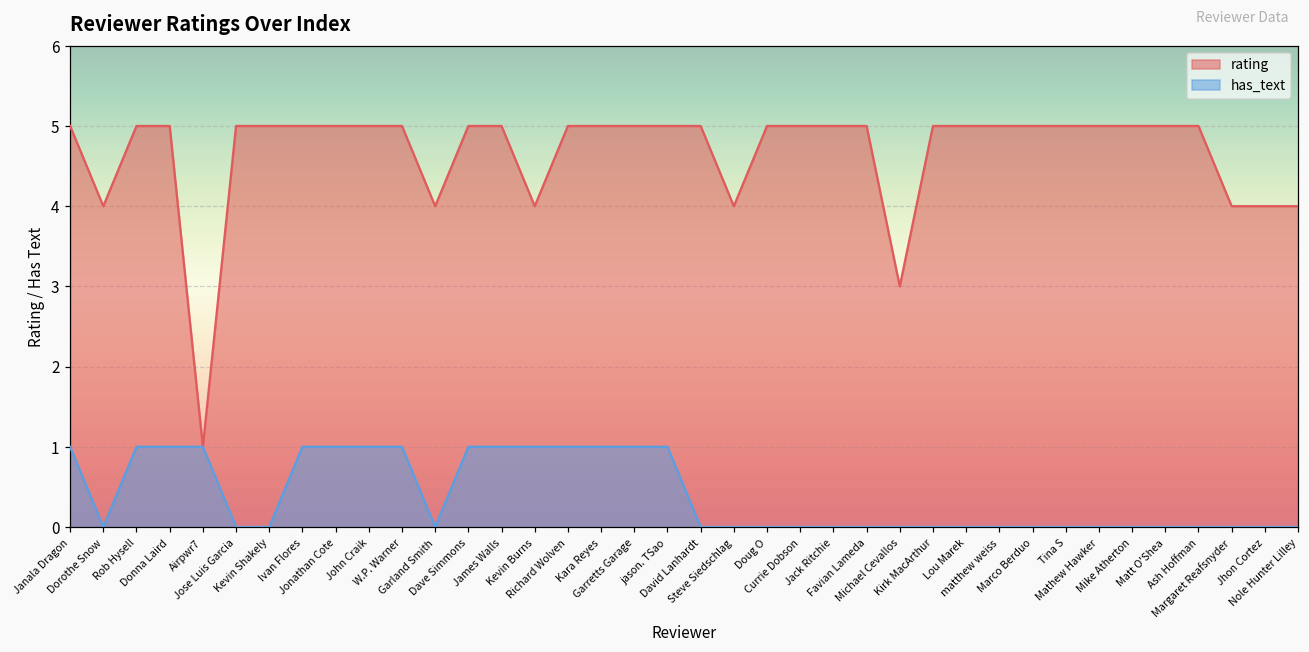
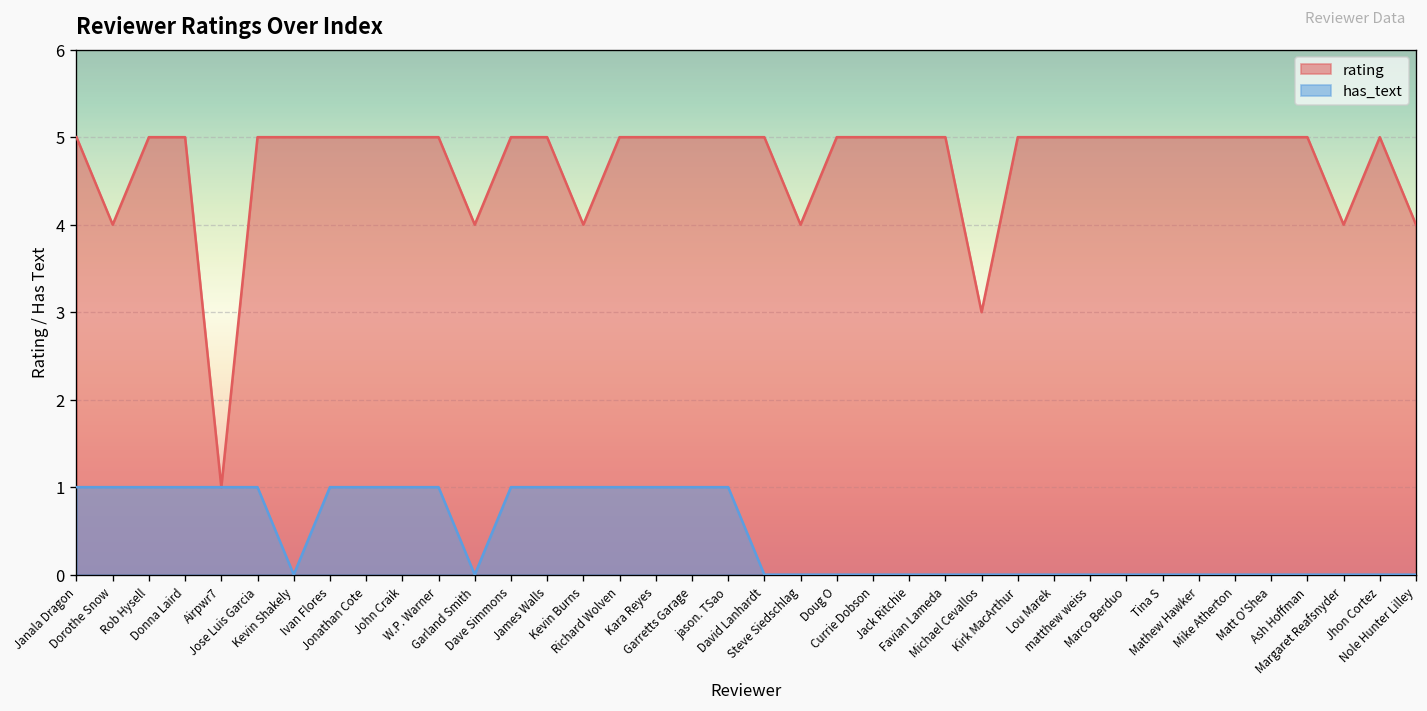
  {
    "rating": {
      "Janala Dragon": 5,
      "Dorothe Snow": 4,
      "Rob Hysell": 5,
      "Donna Laird": 5,
      "Jose Luis Garcia": 5,
      "Kevin Shakely": 5,
      "Ivan Flores": 5,
      "Jonathan Cote": 5,
      "John Craik": 5,
      "W.P. Warner": 5,
      "Garland Smith": 4,
      "Dave Simmons": 5,
      "James Walls": 5,
      "Kevin Burns": 4,
      "Richard Wolven": 5,
      "Kara Reyes": 5,
      "Garretts Garage": 5,
      "jason. TSao": 5,
      "David Lanhardt": 5,
      "Steve Siedschlag": 4,
      "Doug O": 5,
      "Currie Dobson": 5,
      "Jack Ritchie": 5,
      "Favian Lameda": 5,
      "Michael Cevallos": 3,
      "Kirk MacArthur": 5,
      "Lou Marek": 5,
      "matthew weiss": 5,
      "Marco Berduo": 5,
      "Tina S": 5,
      "Mathew Hawker": 5,
      "Mike Atherton": 5,
      "Matt O'Shea": 5,
      "Ash Hoffman": 5,
      "Margaret Reafsnyder": 4,
-     "Jhon Cortez": 4,
+     "Jhon Cortez": 5,
      "Nole Hunter Lilley": 4
    },
    "has_text": {
      "Janala Dragon": 1,
-     "Dorothe Snow": 0,
+     "Dorothe Snow": 1,
      "Rob Hysell": 1,
      "Donna Laird": 1,
-     "Jose Luis Garcia": 0,
+     "Jose Luis Garcia": 1,
      "Kevin Shakely": 0,
      "Ivan Flores": 1,
      "Jonathan Cote": 1,
      "John Craik": 1,
      "W.P. Warner": 1,
      "Garland Smith": 0,
      "Dave Simmons": 1,
      "James Walls": 1,
      "Kevin Burns": 1,
      "Richard Wolven": 1,
      "Kara Reyes": 1,
      "Garretts Garage": 1,
      "jason. TSao": 1,
      "David Lanhardt": 0,
      "Steve Siedschlag": 0,
      "Doug O": 0,
      "Currie Dobson": 0,
      "Jack Ritchie": 0,
      "Favian Lameda": 0,
      "Michael Cevallos": 0,
      "Kirk MacArthur": 0,
      "Lou Marek": 0,
      "matthew weiss": 0,
      "Marco Berduo": 0,
      "Tina S": 0,
      "Mathew Hawker": 0,
      "Mike Atherton": 0,
      "Matt O'Shea": 0,
      "Ash Hoffman": 0,
      "Margaret Reafsnyder": 0,
      "Jhon Cortez": 0,
      "Nole Hunter Lilley": 0
    }
  }
